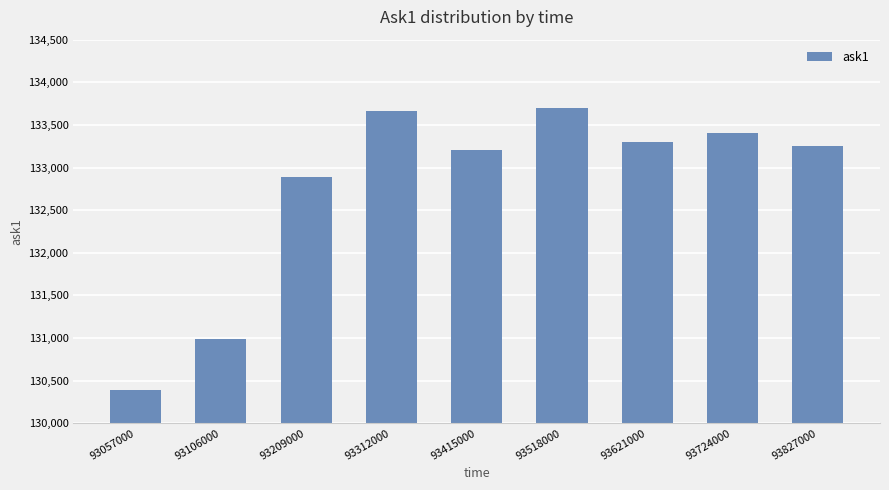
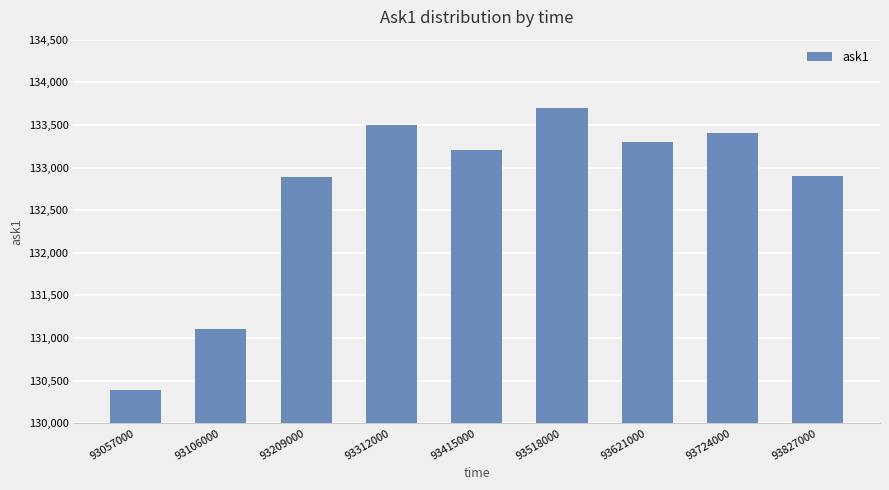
  {
    "93057000": "130,400",
-   "93106000": "131,000",
+   "93106000": "131,100",
    "93209000": "132,900",
-   "93312000": "133,700",
+   "93312000": "133,500",
    "93415000": "133,200",
    "93518000": "133,700",
    "93621000": "133,300",
    "93724000": "133,400",
-   "93827000": "133,300"
+   "93827000": "132,900"
  }
